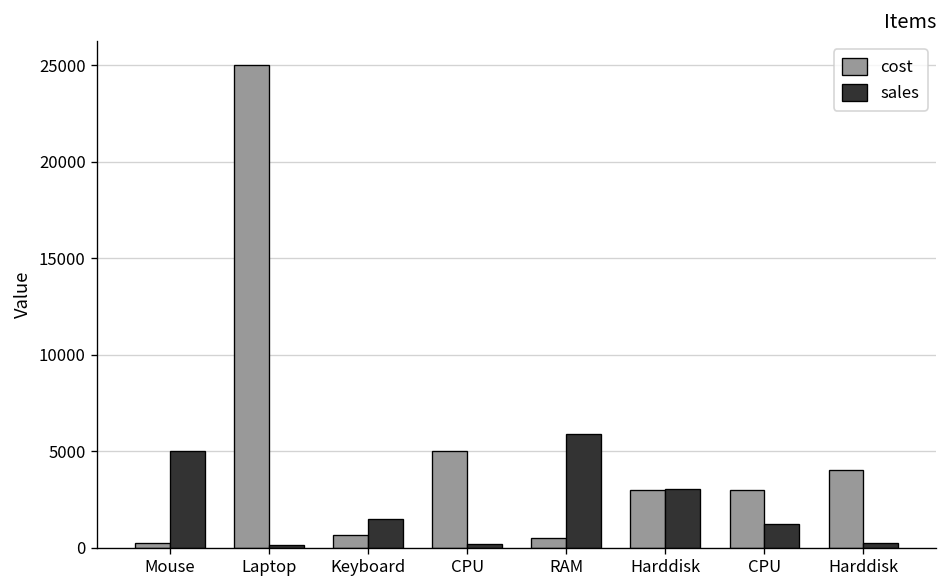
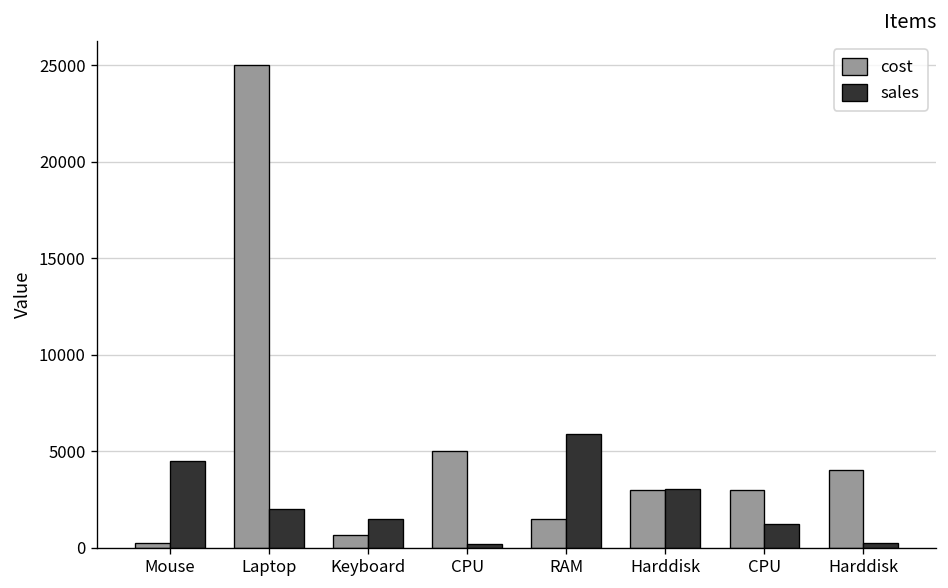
  {
    "cost": {
      "Mouse": 300,
      "Laptop": 25000,
      "Keyboard": 600,
-     "RAM": 500
+     "RAM": 1500
    },
    "sales": {
-     "Mouse": 5000,
-     "Laptop": 100,
+     "Mouse": 4500,
+     "Laptop": 2000,
      "Keyboard": 1500,
      "RAM": 5900
    }
  }
